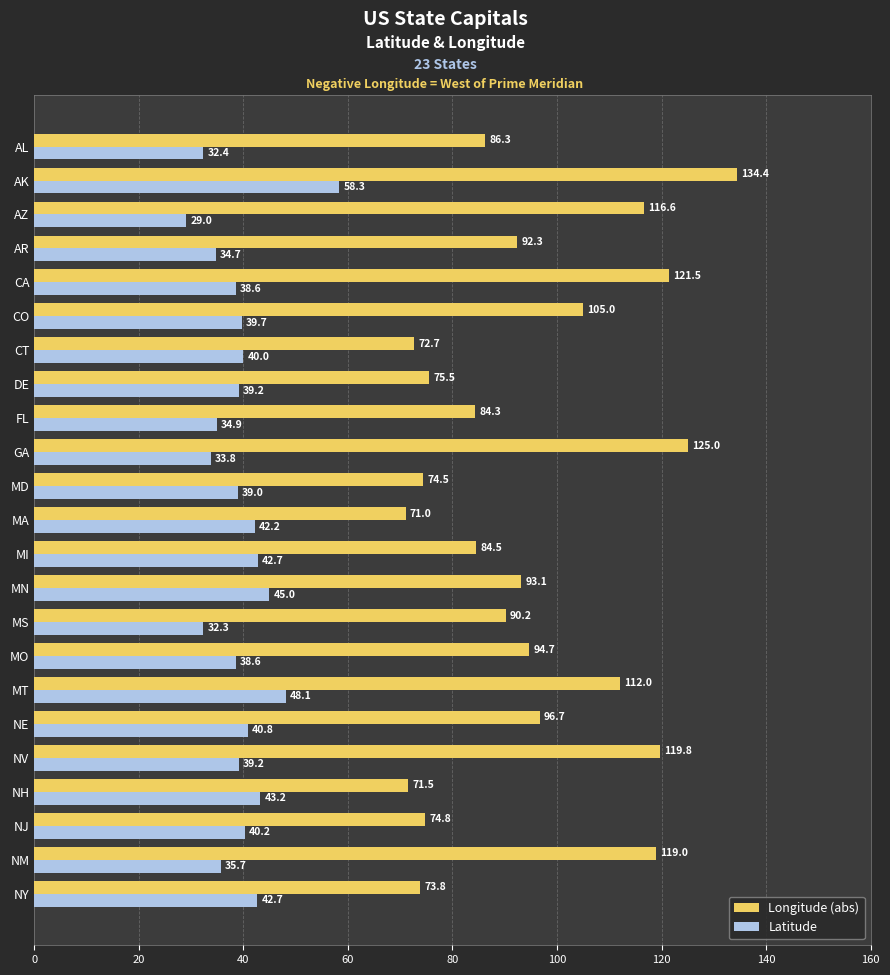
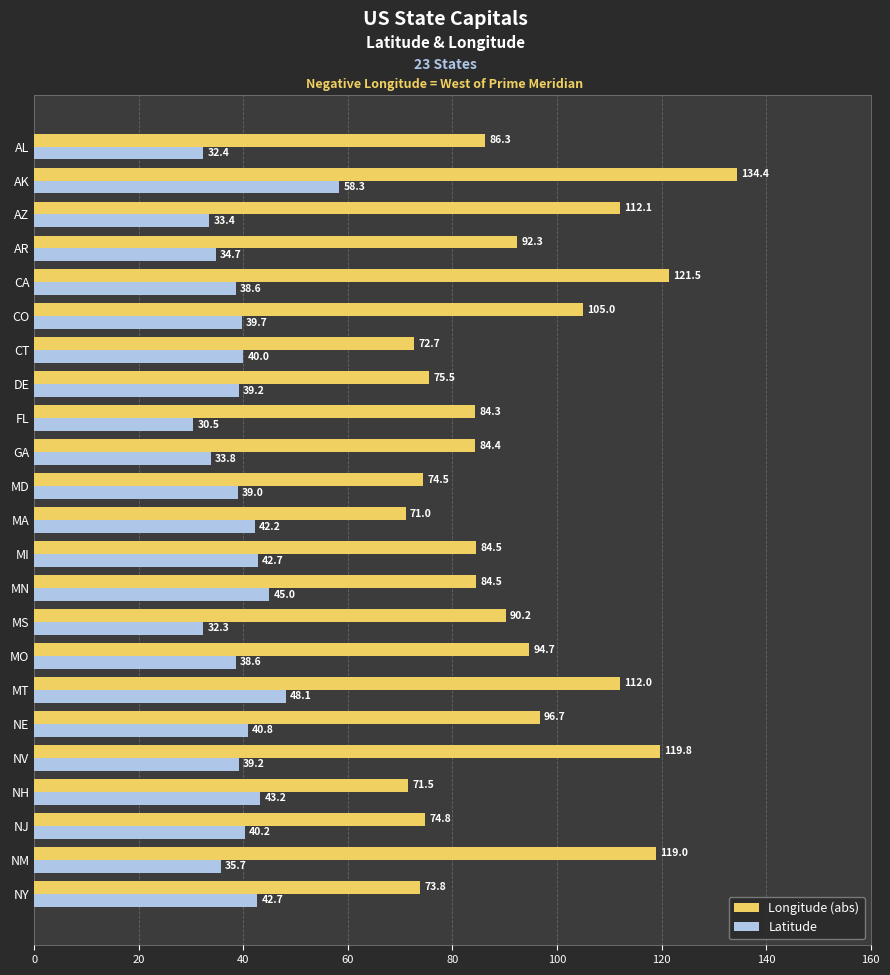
  {
    "Longitude (abs)": {
      "AL": 86.3,
      "AK": 134.4,
-     "AZ": 116.6,
+     "AZ": 112.1,
      "AR": 92.3,
      "CA": 121.5,
      "CO": 105.0,
      "CT": 72.7,
      "DE": 75.5,
      "FL": 84.3,
-     "GA": 125.0,
+     "GA": 84.4,
      "MD": 74.5,
      "MA": 71.0,
      "MI": 84.5,
-     "MN": 93.1,
+     "MN": 84.5,
      "MS": 90.2,
      "MO": 94.7,
      "MT": 112.0,
      "NE": 96.7,
      "NV": 119.8,
      "NH": 71.5,
      "NJ": 74.8,
      "NM": 119.0,
      "NY": 73.8
    },
    "Latitude": {
      "AL": 32.4,
      "AK": 58.3,
-     "AZ": 29.0,
+     "AZ": 33.4,
      "AR": 34.7,
      "CA": 38.6,
      "CO": 39.7,
      "CT": 40.0,
      "DE": 39.2,
-     "FL": 34.9,
+     "FL": 30.5,
      "GA": 33.8,
      "MD": 39.0,
      "MA": 42.2,
      "MI": 42.7,
      "MN": 45.0,
      "MS": 32.3,
      "MO": 38.6,
      "MT": 48.1,
      "NE": 40.8,
      "NV": 39.2,
      "NH": 43.2,
      "NJ": 40.2,
      "NM": 35.7,
      "NY": 42.7
    }
  }
